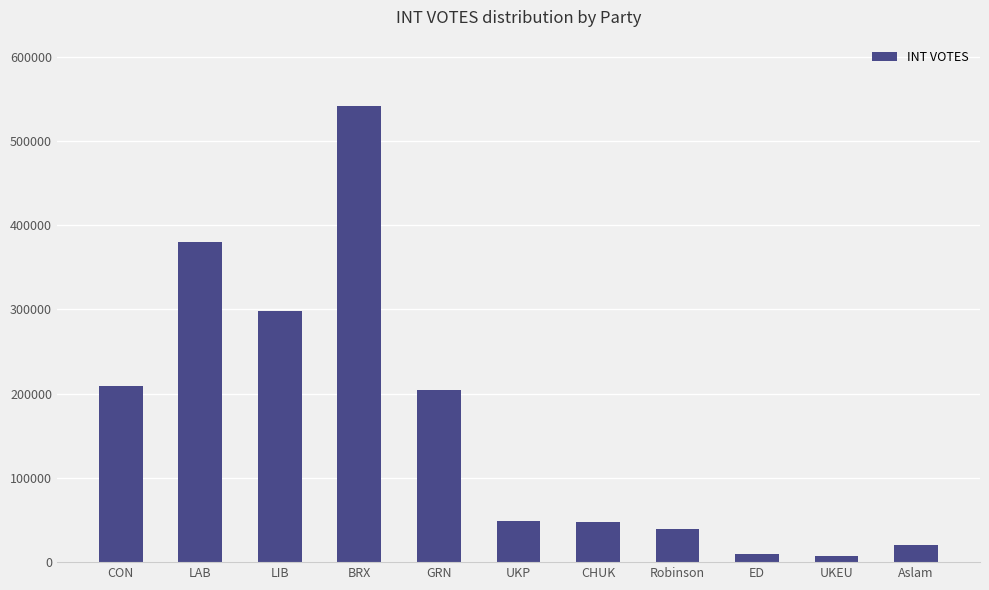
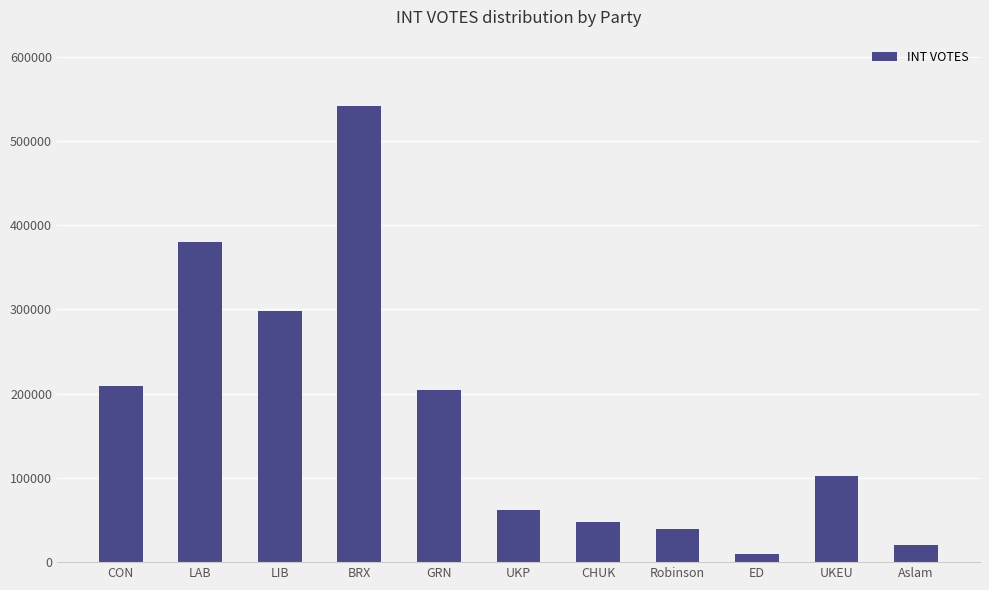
  {
    "CON": 210000,
    "LAB": 380000,
    "LIB": 300000,
    "BRX": 540000,
    "GRN": 200000,
-   "UKP": 50000,
+   "UKP": 60000,
    "CHUK": 50000,
    "Robinson": 40000,
    "ED": 10000,
-   "UKEU": 10000,
+   "UKEU": 100000,
    "Aslam": 20000
  }
